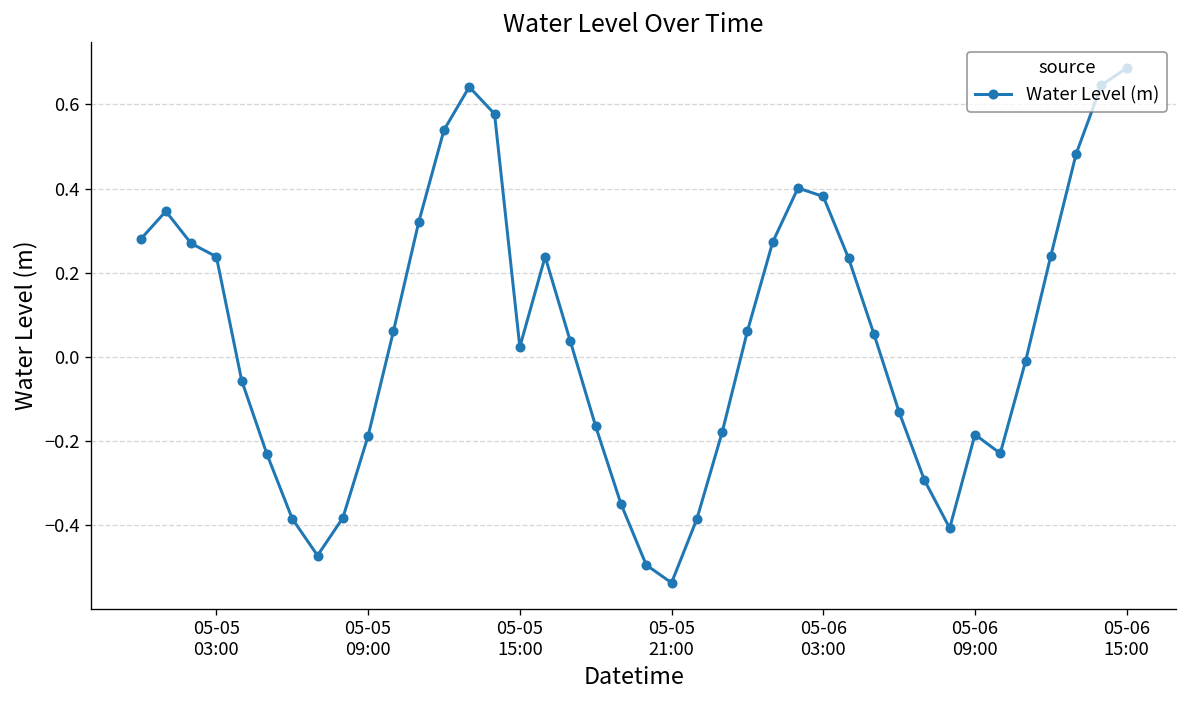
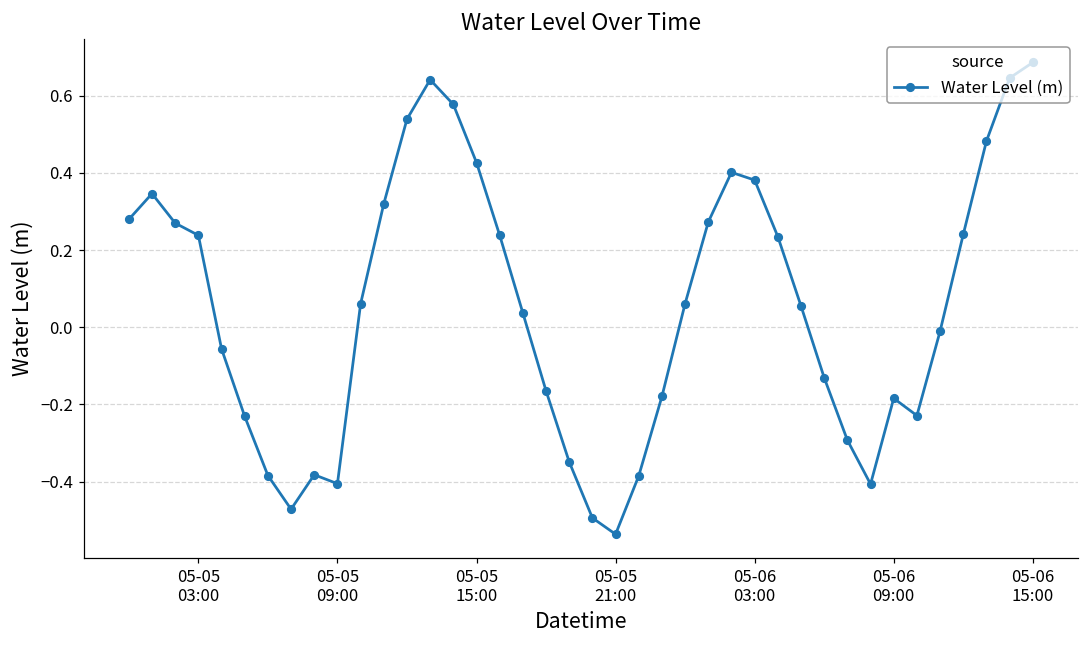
  {
    "05-05 03:00": 0.24,
-   "05-05 09:00": -0.19,
-   "05-05 15:00": 0.02,
+   "05-05 09:00": -0.41,
+   "05-05 15:00": 0.43,
    "05-05 21:00": -0.54,
    "05-06 03:00": 0.38,
    "05-06 09:00": -0.18
  }
